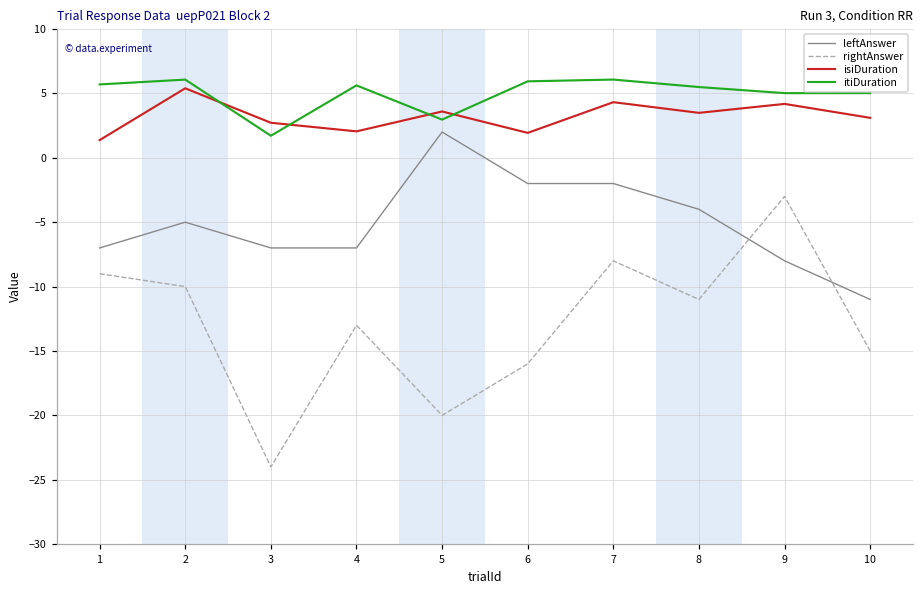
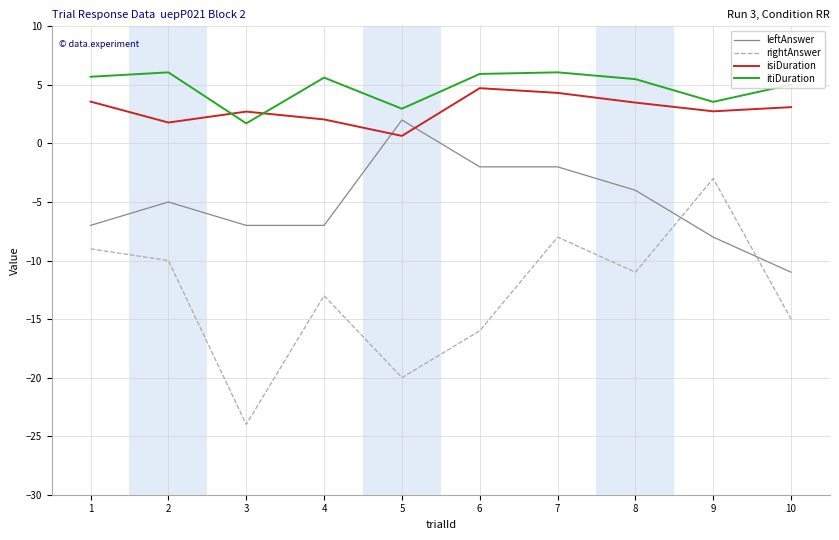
  {
    "isiDuration": {
-     "1": 1.4,
-     "2": 5.4,
+     "1": 3.6,
+     "2": 1.8,
      "3": 2.7,
      "4": 2.1,
-     "5": 3.6,
-     "6": 1.9,
+     "5": 0.6,
+     "6": 4.7,
      "7": 4.3,
      "8": 3.5,
-     "9": 4.2,
+     "9": 2.7,
      "10": 3.1
    },
    "itiDuration": {
      "1": 5.7,
      "2": 6.1,
      "3": 1.7,
      "4": 5.6,
      "5": 3.0,
      "6": 5.9,
      "7": 6.1,
      "8": 5.5,
-     "9": 5.0
+     "9": 3.6
    }
  }
